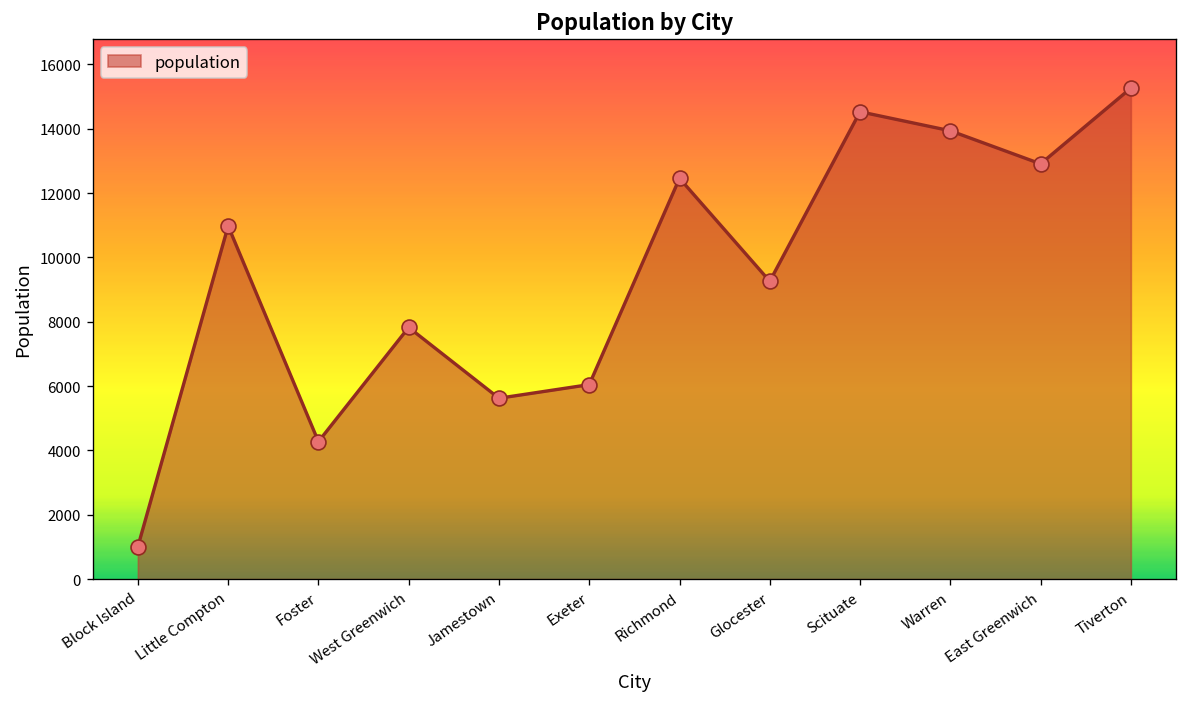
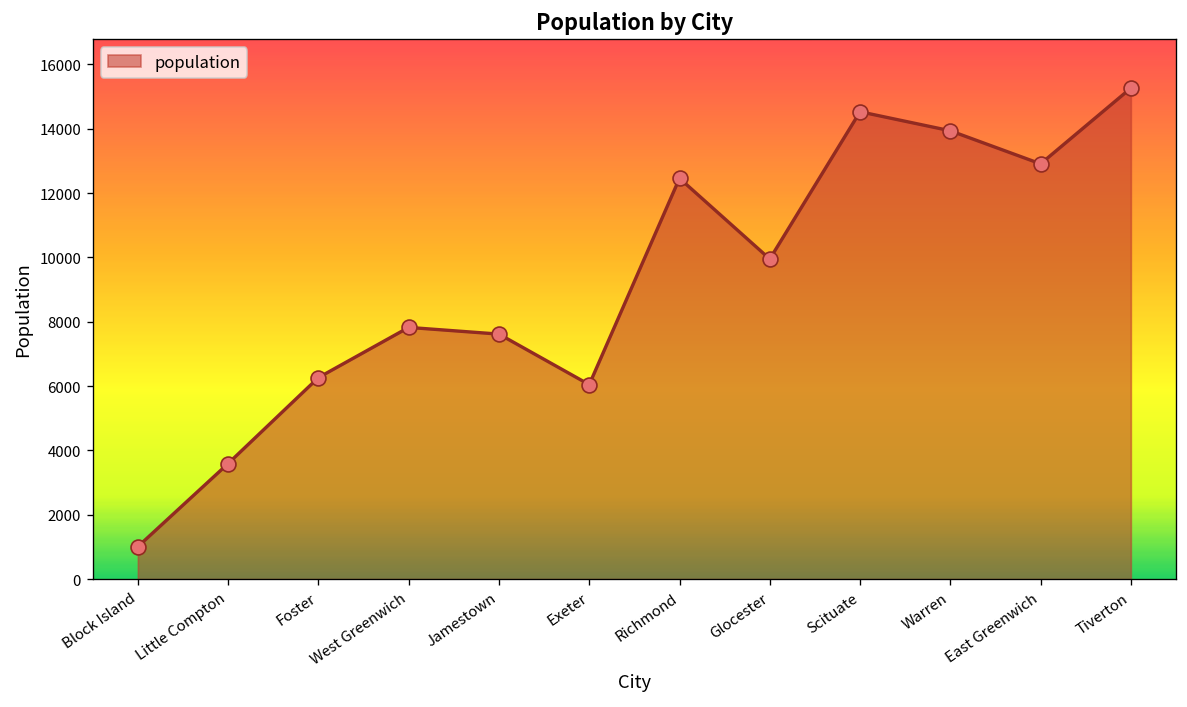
  {
    "Block Island": 1000,
-   "Little Compton": 11000,
-   "Foster": 4300,
+   "Little Compton": 3600,
+   "Foster": 6300,
    "West Greenwich": 7800,
-   "Jamestown": 5600,
+   "Jamestown": 7600,
    "Exeter": 6000,
    "Richmond": 12500,
-   "Glocester": 9300,
+   "Glocester": 9900,
    "Scituate": 14500,
    "Warren": 13900,
    "East Greenwich": 12900,
    "Tiverton": 15300
  }
